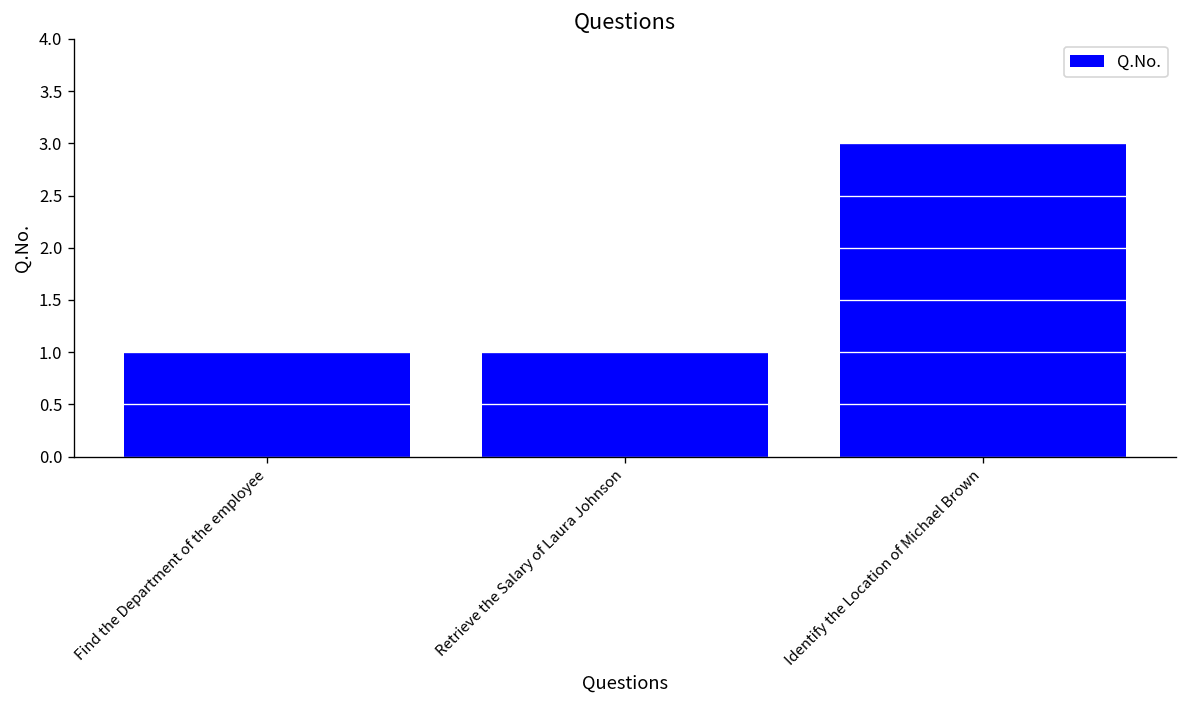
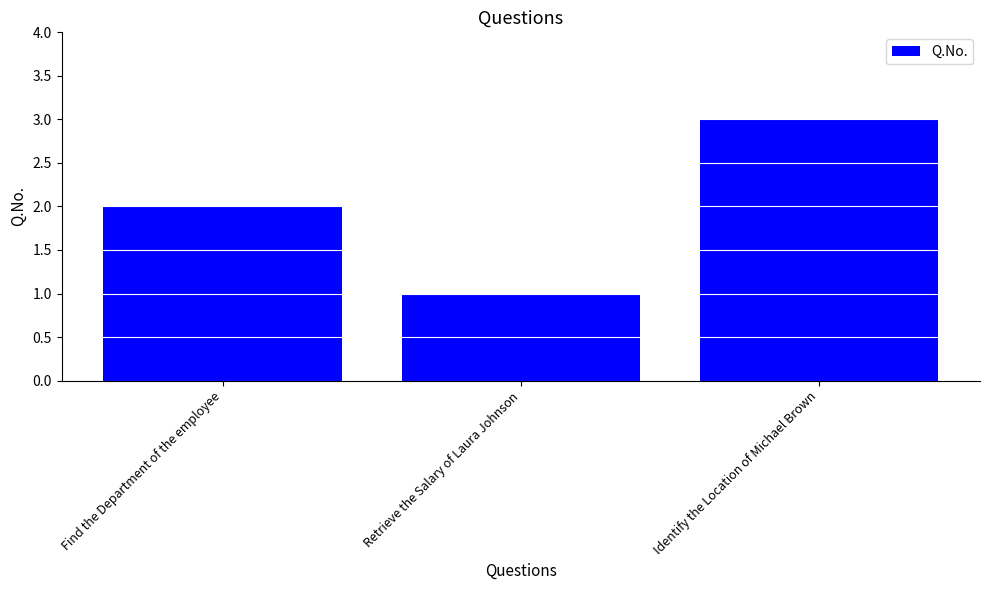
  {
-   "Find the Department of the employee": 1,
+   "Find the Department of the employee": 2,
    "Retrieve the Salary of Laura Johnson": 1,
    "Identify the Location of Michael Brown": 3
  }
